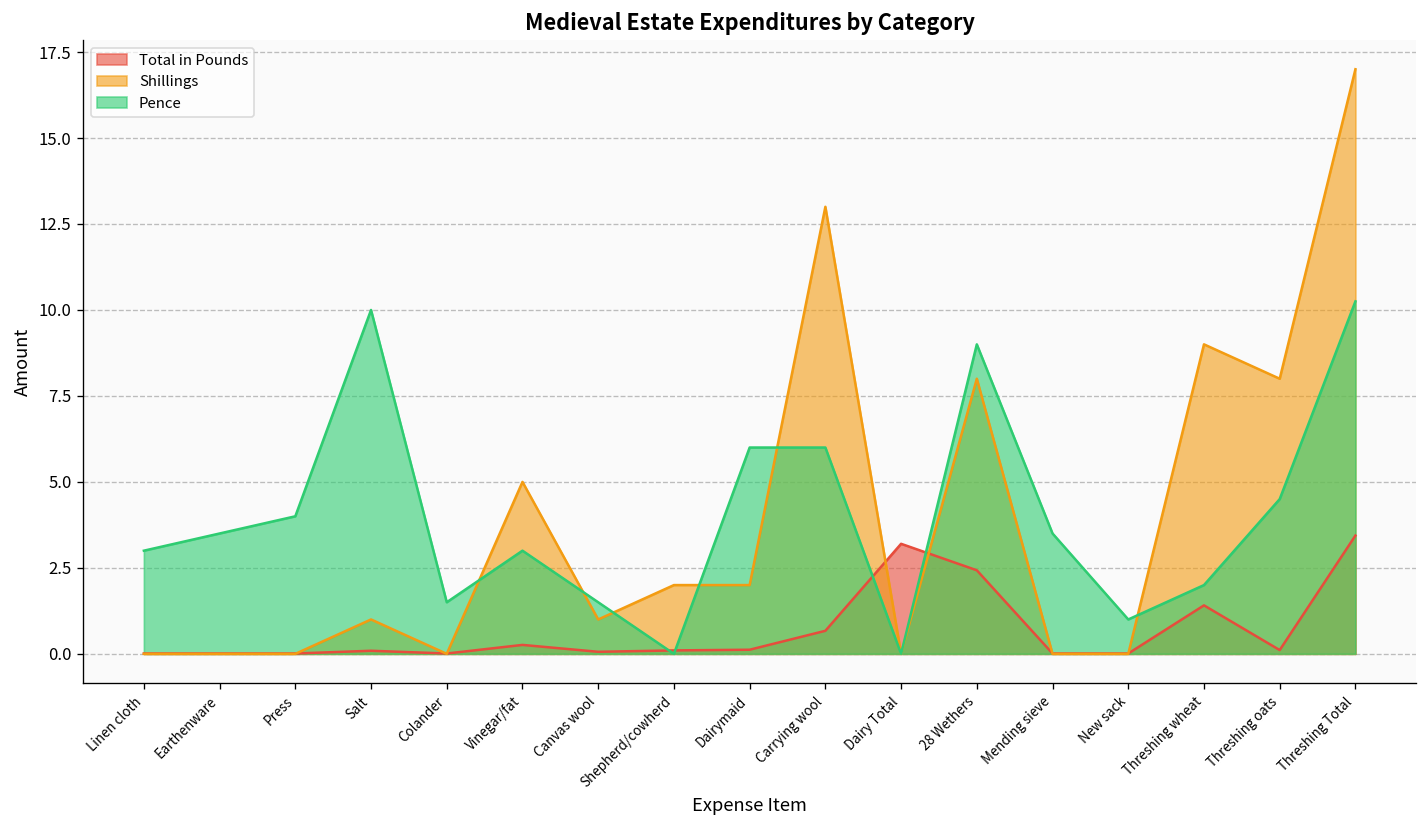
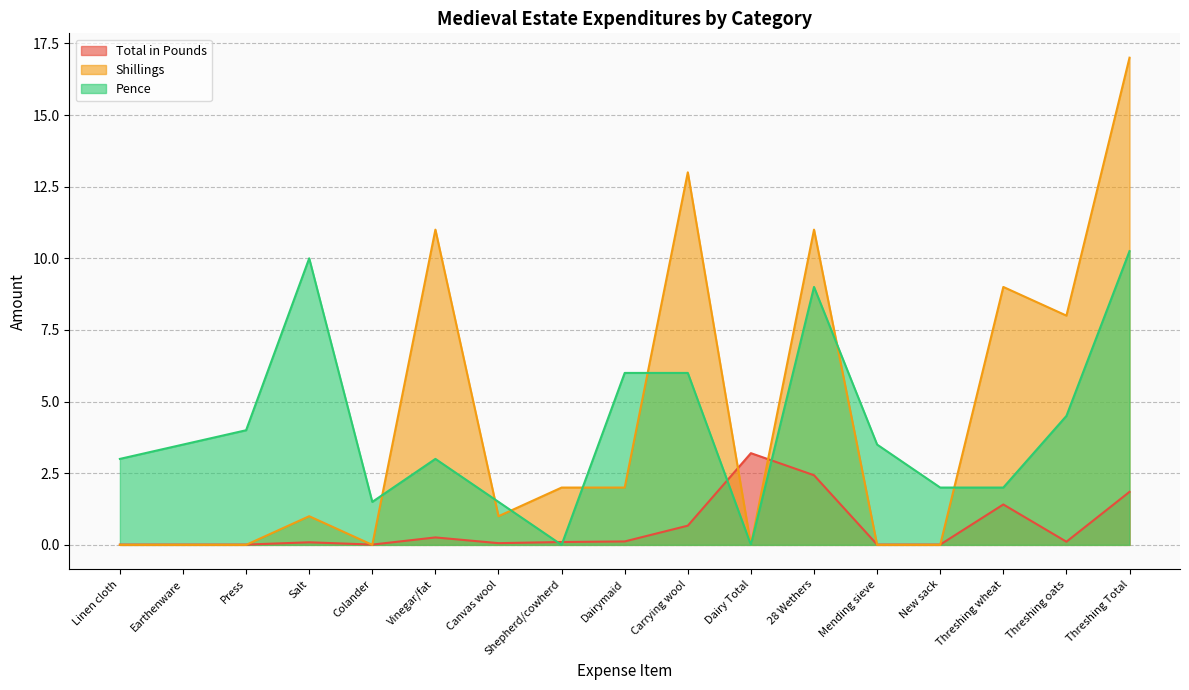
  {
    "Total in Pounds": {
      "Salt": 0.1,
      "Vinegar/fat": 0.3,
      "Canvas wool": 0.1,
      "Shepherd/cowherd": 0.1,
      "Dairymaid": 0.1,
      "Carrying wool": 0.7,
      "Dairy Total": 3.2,
      "28 Wethers": 2.4,
      "Threshing wheat": 1.4,
      "Threshing oats": 0.1,
-     "Threshing Total": 3.4
+     "Threshing Total": 1.9
    },
    "Shillings": {
      "Salt": 1,
-     "Vinegar/fat": 5,
+     "Vinegar/fat": 11,
      "Canvas wool": 1,
      "Shepherd/cowherd": 2,
      "Dairymaid": 2,
      "Carrying wool": 13,
-     "28 Wethers": 8,
+     "28 Wethers": 11,
      "Threshing wheat": 9,
      "Threshing oats": 8,
      "Threshing Total": 17
    },
    "Pence": {
      "Linen cloth": 3,
      "Earthenware": 3.5,
      "Press": 4,
      "Salt": 10,
      "Colander": 1.5,
      "Vinegar/fat": 3,
      "Canvas wool": 1.5,
      "Shepherd/cowherd": 0,
      "Dairymaid": 6,
      "Carrying wool": 6,
      "28 Wethers": 9,
      "Mending sieve": 3.5,
-     "New sack": 1,
+     "New sack": 2,
      "Threshing wheat": 2,
      "Threshing oats": 4.5,
      "Threshing Total": 10.3
    }
  }
